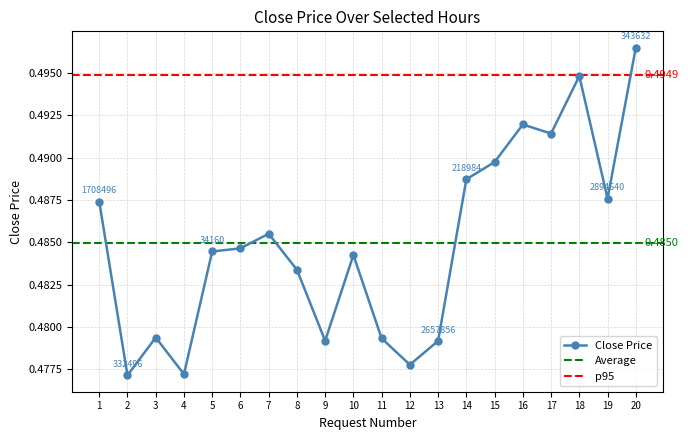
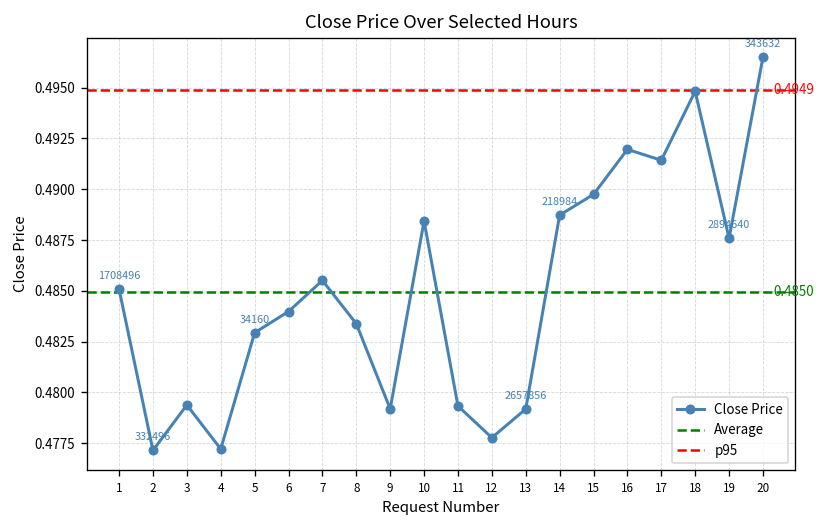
  {
-   "1": 0.4874,
+   "1": 0.4851,
    "3": 0.4794,
    "4": 0.4772,
-   "5": 0.4845,
-   "6": 0.4846,
+   "5": 0.4829,
+   "6": 0.4840,
    "7": 0.4855,
    "8": 0.4834,
    "9": 0.4792,
-   "10": 0.4843,
+   "10": 0.4884,
    "11": 0.4793,
    "12": 0.4778,
    "15": 0.4897,
    "16": 0.4920,
    "17": 0.4914,
    "18": 0.4948
  }
